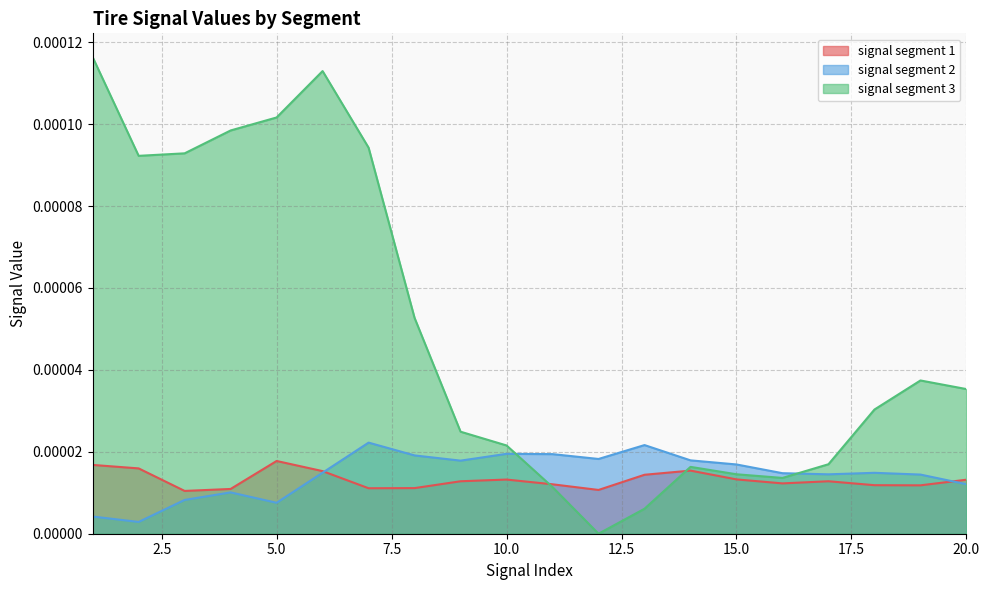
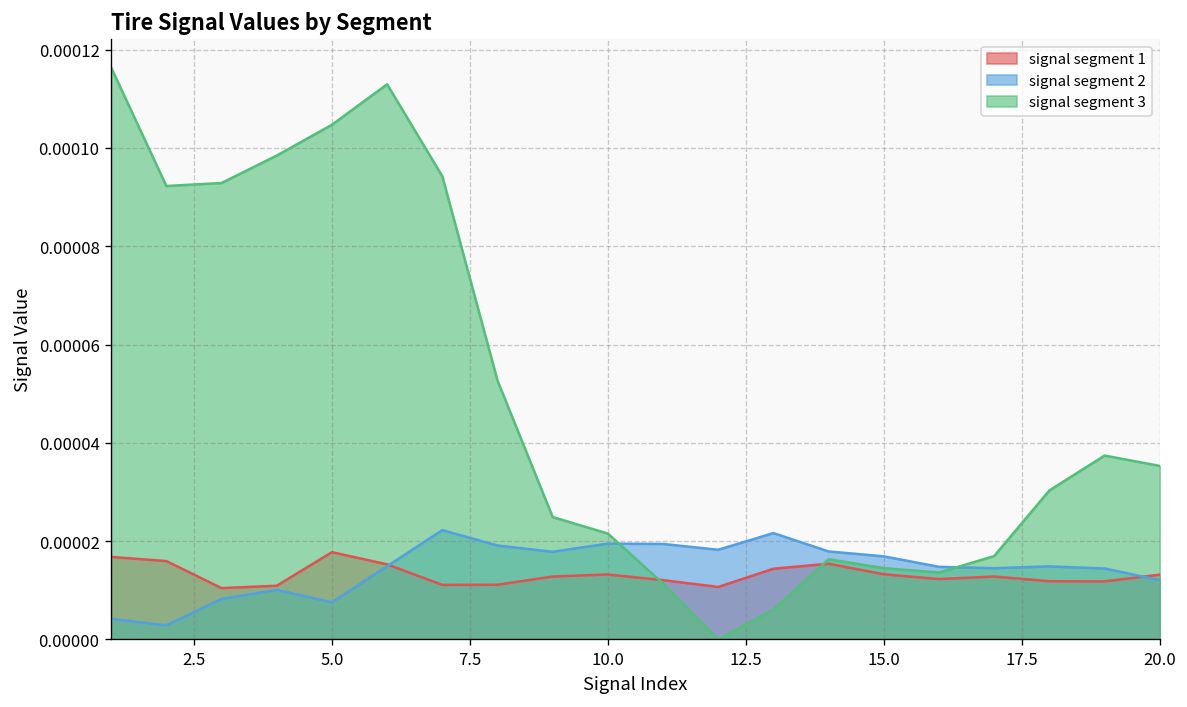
  {
    "signal segment 1": {
      "5.0": 0.000018,
      "10.0": 0.000013,
      "15.0": 0.000013,
      "20.0": 0.000013
    },
    "signal segment 2": {
      "5.0": 0.000008,
      "10.0": 0.000020,
      "15.0": 0.000017,
      "20.0": 0.000012
    },
    "signal segment 3": {
-     "5.0": 0.000102,
+     "5.0": 0.000105,
      "10.0": 0.000022,
      "15.0": 0.000015,
      "20.0": 0.000035
    }
  }
